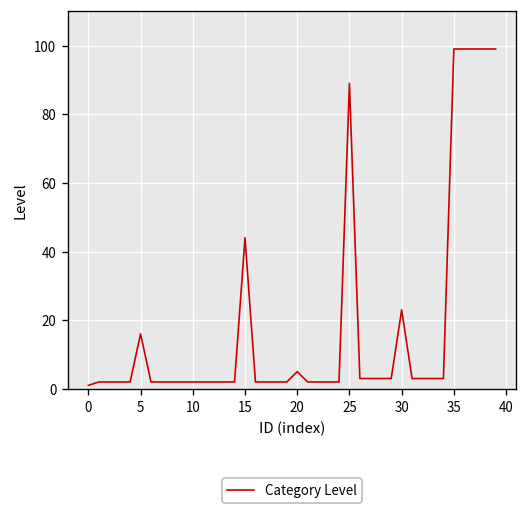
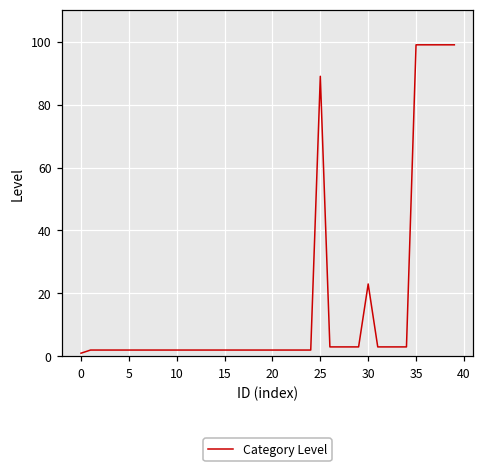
  {
    "0": 1,
-   "5": 16,
+   "5": 2,
    "10": 2,
-   "15": 44,
-   "20": 5,
+   "15": 2,
+   "20": 2,
    "25": 89,
    "30": 23,
    "35": 99
  }
